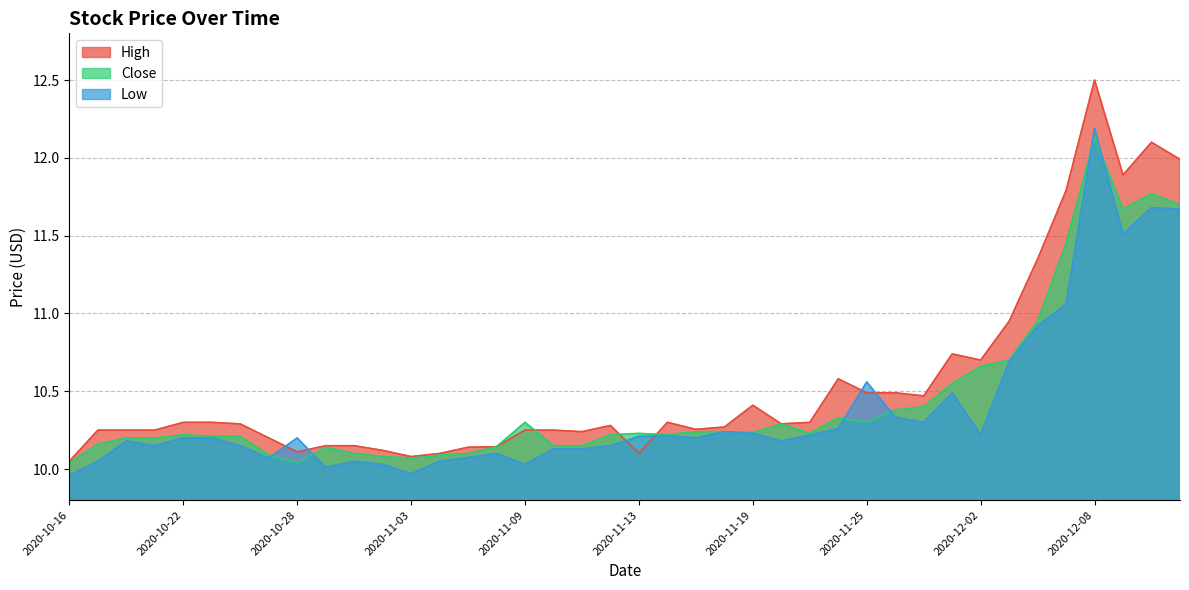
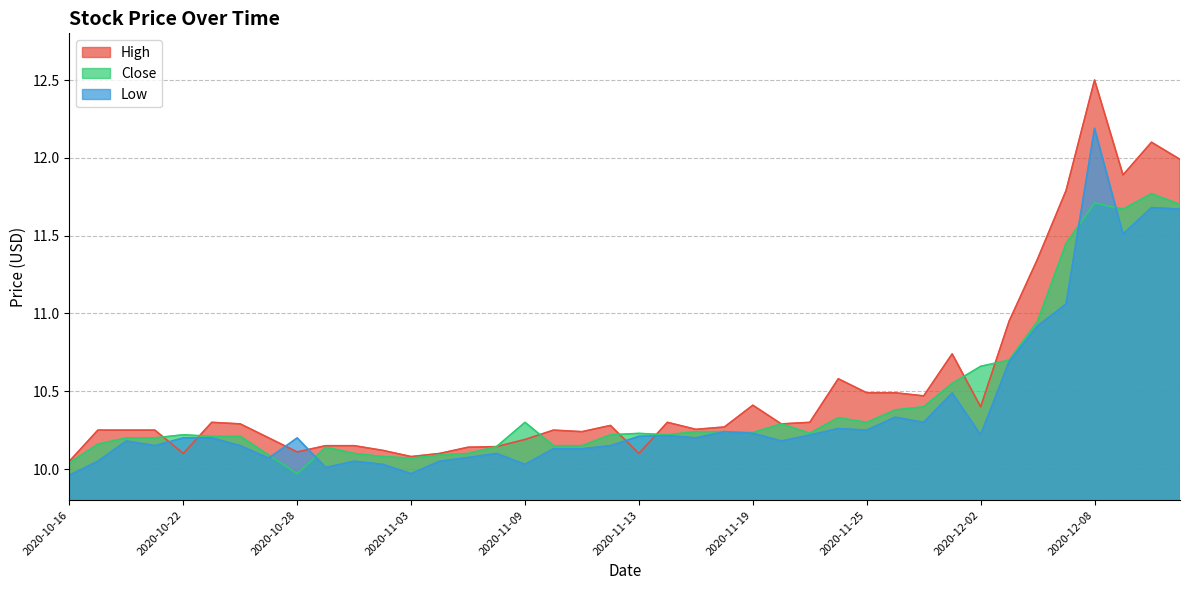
  {
    "High": {
-     "2020-10-22": 10.3,
+     "2020-10-22": 10.1,
      "2020-10-28": 10.11,
-     "2020-11-09": 10.25,
+     "2020-11-09": 10.19,
      "2020-11-13": 10.10,
      "2020-11-19": 10.41,
      "2020-11-25": 10.49,
-     "2020-12-02": 10.7,
+     "2020-12-02": 10.4,
      "2020-12-08": 12.50
    },
    "Close": {
      "2020-10-22": 10.22,
-     "2020-10-28": 10.04,
+     "2020-10-28": 9.97,
      "2020-11-09": 10.30,
      "2020-11-13": 10.23,
      "2020-11-25": 10.30,
      "2020-12-02": 10.66,
-     "2020-12-08": 12.13
+     "2020-12-08": 11.71
    },
    "Low": {
      "2020-10-16": 9.96,
      "2020-10-22": 10.20,
      "2020-10-28": 10.20,
      "2020-11-03": 9.97,
      "2020-11-09": 10.03,
      "2020-11-13": 10.21,
-     "2020-11-25": 10.56,
+     "2020-11-25": 10.25,
      "2020-12-02": 10.22,
      "2020-12-08": 12.19
    }
  }
